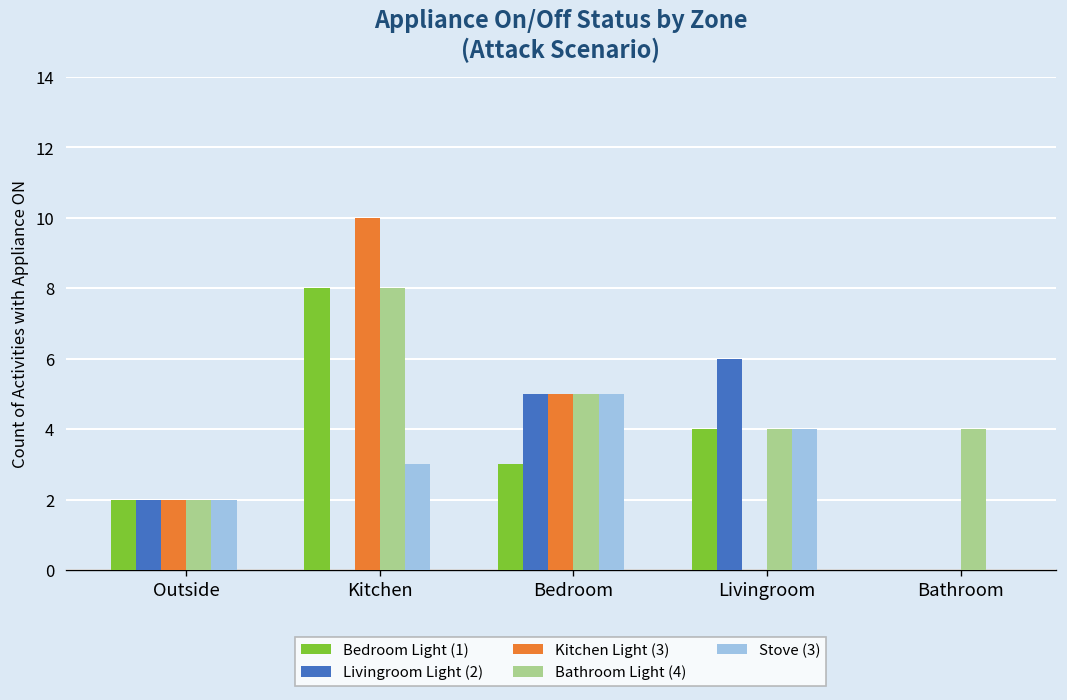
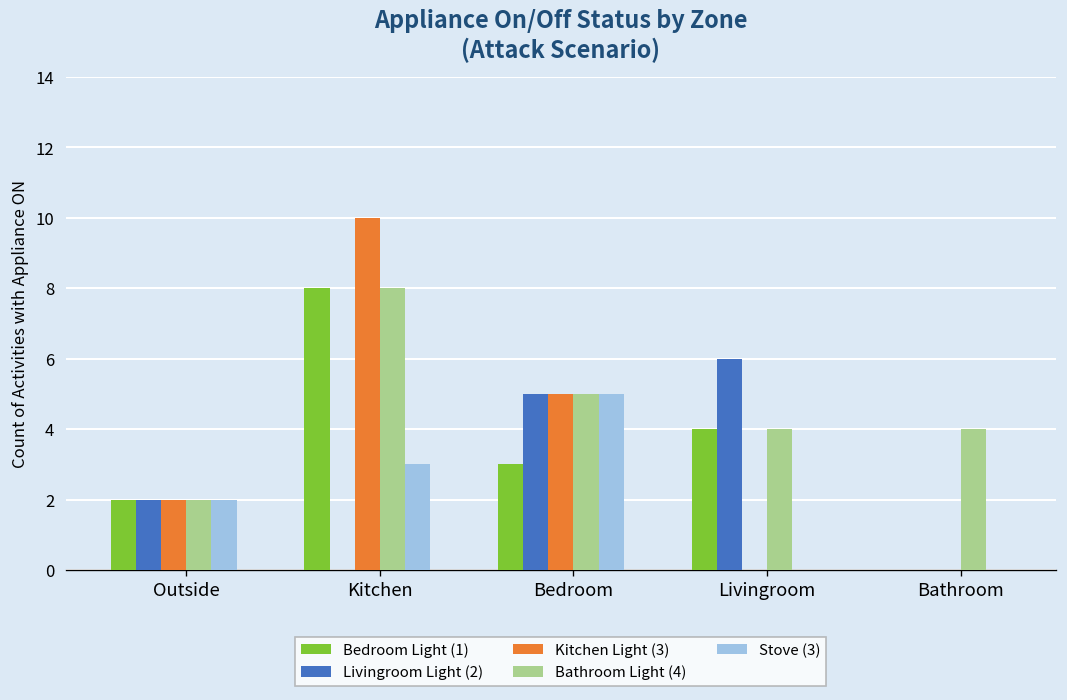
  {
    "Bedroom Light (1)": {
      "Outside": 2,
      "Kitchen": 8,
      "Bedroom": 3,
      "Livingroom": 4,
      "Bathroom": 0
    },
    "Livingroom Light (2)": {
      "Outside": 2,
      "Kitchen": 0,
      "Bedroom": 5,
      "Livingroom": 6,
      "Bathroom": 0
    },
    "Kitchen Light (3)": {
      "Outside": 2,
      "Kitchen": 10,
      "Bedroom": 5,
      "Livingroom": 0,
      "Bathroom": 0
    },
    "Bathroom Light (4)": {
      "Outside": 2,
      "Kitchen": 8,
      "Bedroom": 5,
      "Livingroom": 4,
      "Bathroom": 4
    },
    "Stove (3)": {
      "Outside": 2,
      "Kitchen": 3,
      "Bedroom": 5,
-     "Livingroom": 4,
+     "Livingroom": 0,
      "Bathroom": 0
    }
  }
